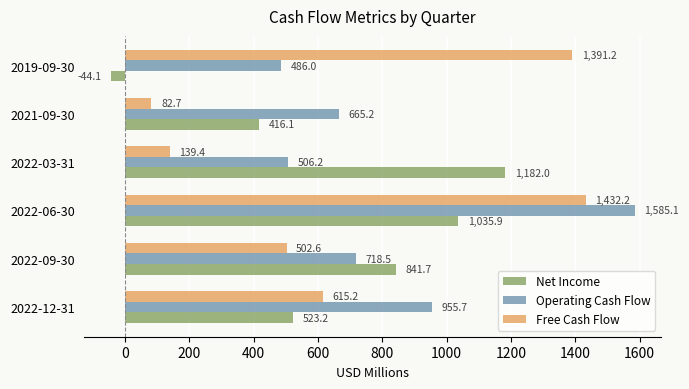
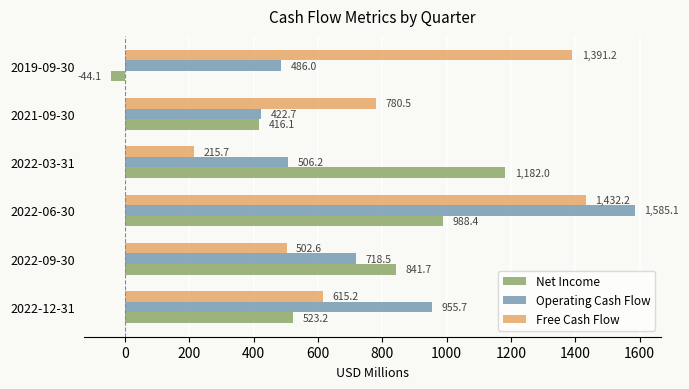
  {
    "Net Income": {
      "2019-09-30": "-44.1",
      "2021-09-30": "416.1",
      "2022-03-31": "1,182.0",
-     "2022-06-30": "1,035.9",
+     "2022-06-30": "988.4",
      "2022-09-30": "841.7",
      "2022-12-31": "523.2"
    },
    "Operating Cash Flow": {
      "2019-09-30": "486.0",
-     "2021-09-30": "665.2",
+     "2021-09-30": "422.7",
      "2022-03-31": "506.2",
      "2022-06-30": "1,585.1",
      "2022-09-30": "718.5",
      "2022-12-31": "955.7"
    },
    "Free Cash Flow": {
      "2019-09-30": "1,391.2",
-     "2021-09-30": "82.7",
-     "2022-03-31": "139.4",
+     "2021-09-30": "780.5",
+     "2022-03-31": "215.7",
      "2022-06-30": "1,432.2",
      "2022-09-30": "502.6",
      "2022-12-31": "615.2"
    }
  }
